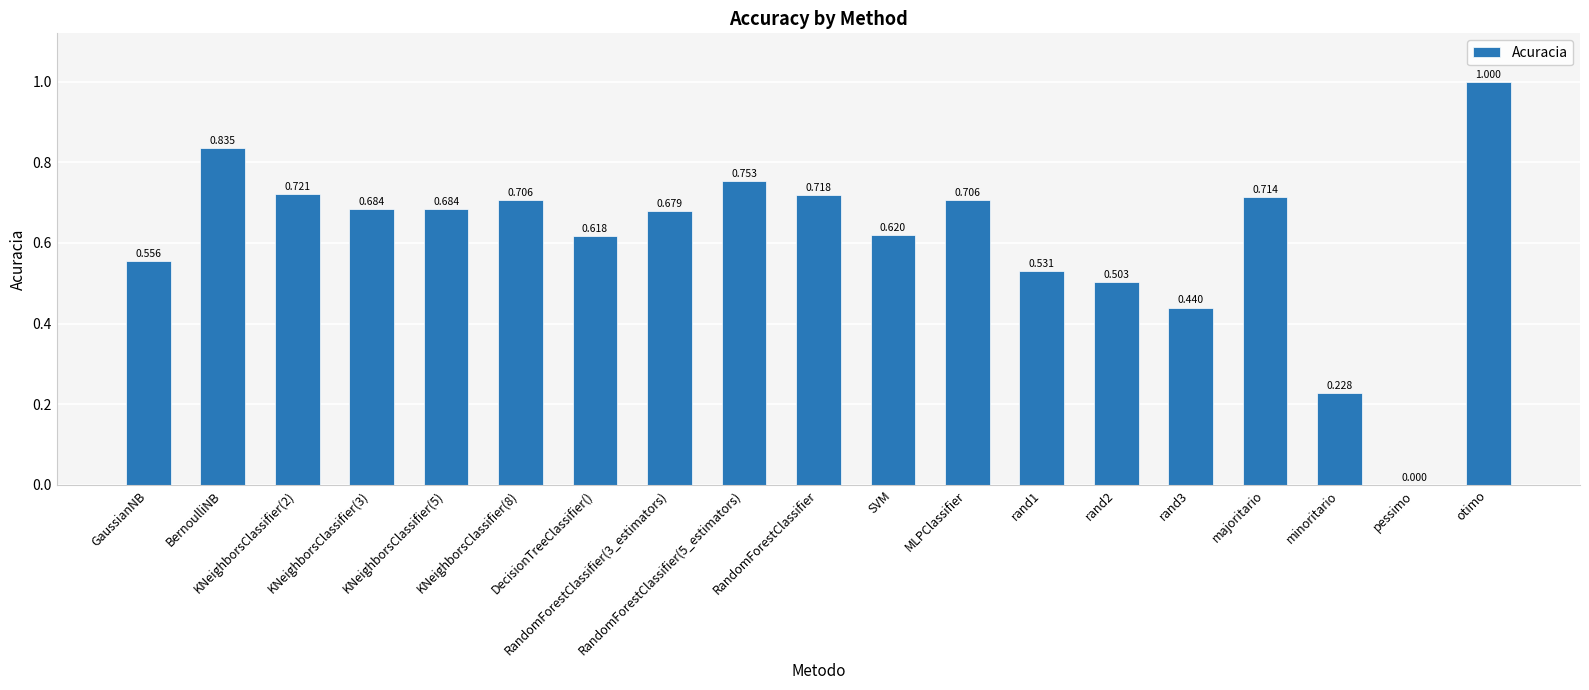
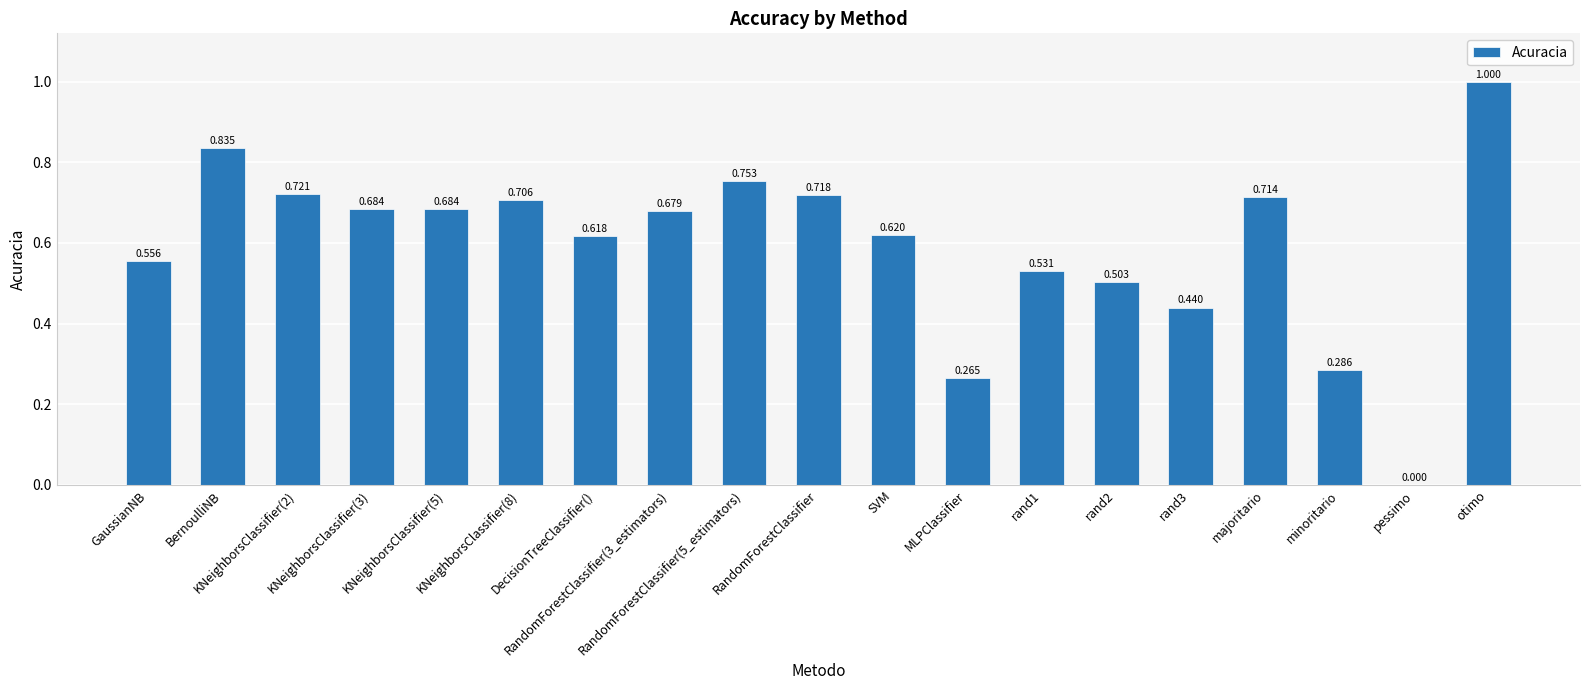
  {
    "GaussianNB": 0.556,
    "BernoulliNB": 0.835,
    "KNeighborsClassifier(2)": 0.721,
    "KNeighborsClassifier(3)": 0.684,
    "KNeighborsClassifier(5)": 0.684,
    "KNeighborsClassifier(8)": 0.706,
    "DecisionTreeClassifier()": 0.618,
    "RandomForestClassifier(3_estimators)": 0.679,
    "RandomForestClassifier(5_estimators)": 0.753,
    "RandomForestClassifier": 0.718,
    "SVM": 0.620,
-   "MLPClassifier": 0.706,
+   "MLPClassifier": 0.265,
    "rand1": 0.531,
    "rand2": 0.503,
    "rand3": 0.440,
    "majoritario": 0.714,
-   "minoritario": 0.228,
+   "minoritario": 0.286,
    "pessimo": 0.000,
    "otimo": 1.000
  }
